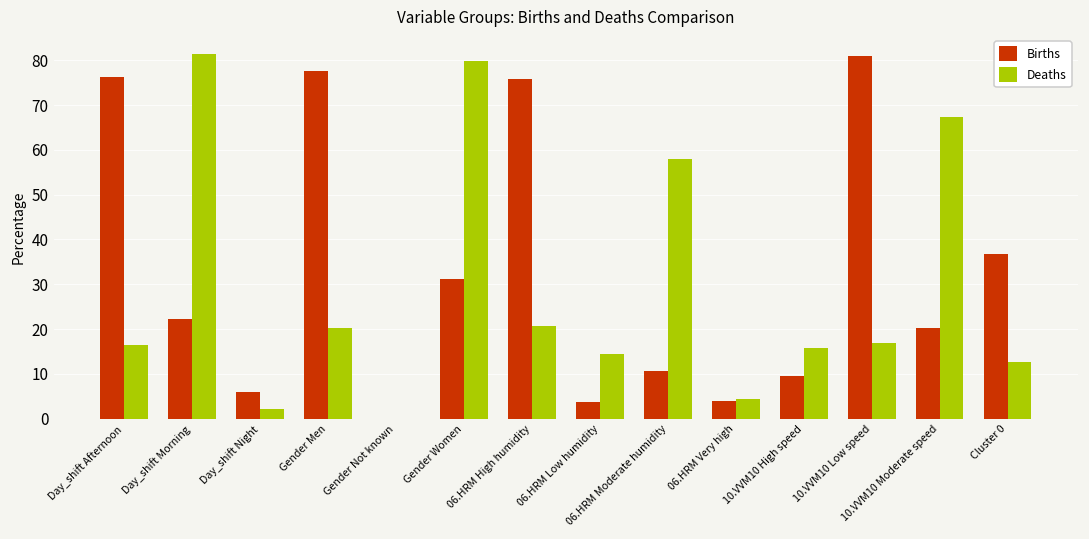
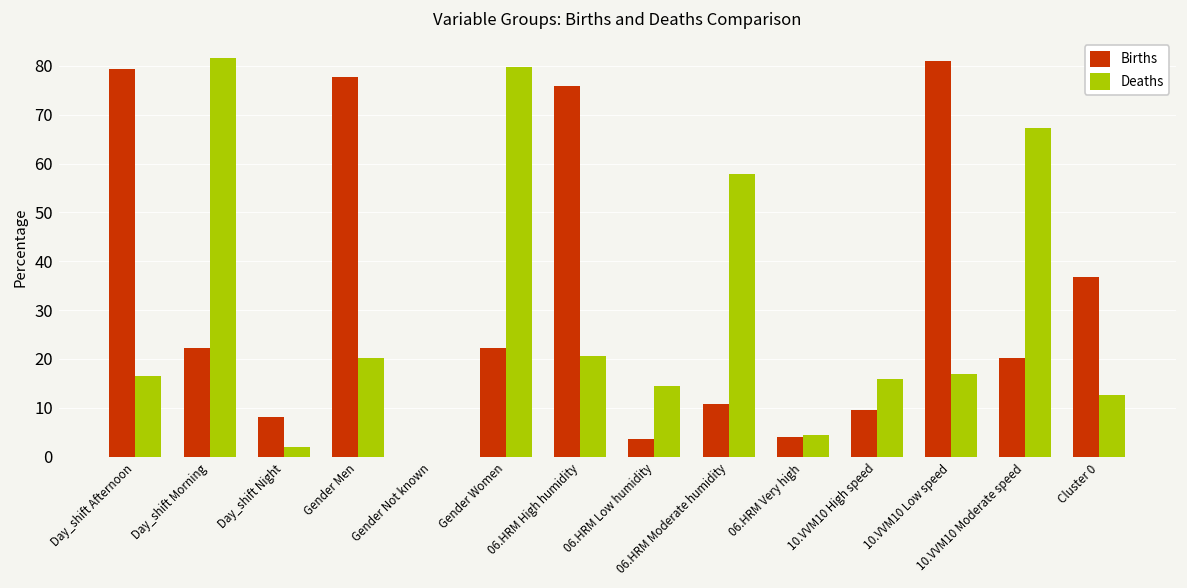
  {
    "Births": {
-     "Day_shift Afternoon": 76,
+     "Day_shift Afternoon": 79,
      "Day_shift Morning": 22,
-     "Day_shift Night": 6,
+     "Day_shift Night": 8,
      "Gender Men": 78,
-     "Gender Women": 31,
+     "Gender Women": 22,
      "06.HRM High humidity": 76,
      "06.HRM Low humidity": 4,
      "06.HRM Moderate humidity": 11,
      "06.HRM Very high": 4,
      "10.VVM10 High speed": 10,
      "10.VVM10 Low speed": 81,
      "10.VVM10 Moderate speed": 20,
      "Cluster 0": 37
    },
    "Deaths": {
      "Day_shift Afternoon": 16,
      "Day_shift Morning": 82,
      "Day_shift Night": 2,
      "Gender Men": 20,
      "Gender Not known": 0,
      "Gender Women": 80,
      "06.HRM High humidity": 21,
      "06.HRM Low humidity": 14,
      "06.HRM Moderate humidity": 58,
      "06.HRM Very high": 4,
      "10.VVM10 High speed": 16,
      "10.VVM10 Low speed": 17,
      "10.VVM10 Moderate speed": 67,
      "Cluster 0": 13
    }
  }
